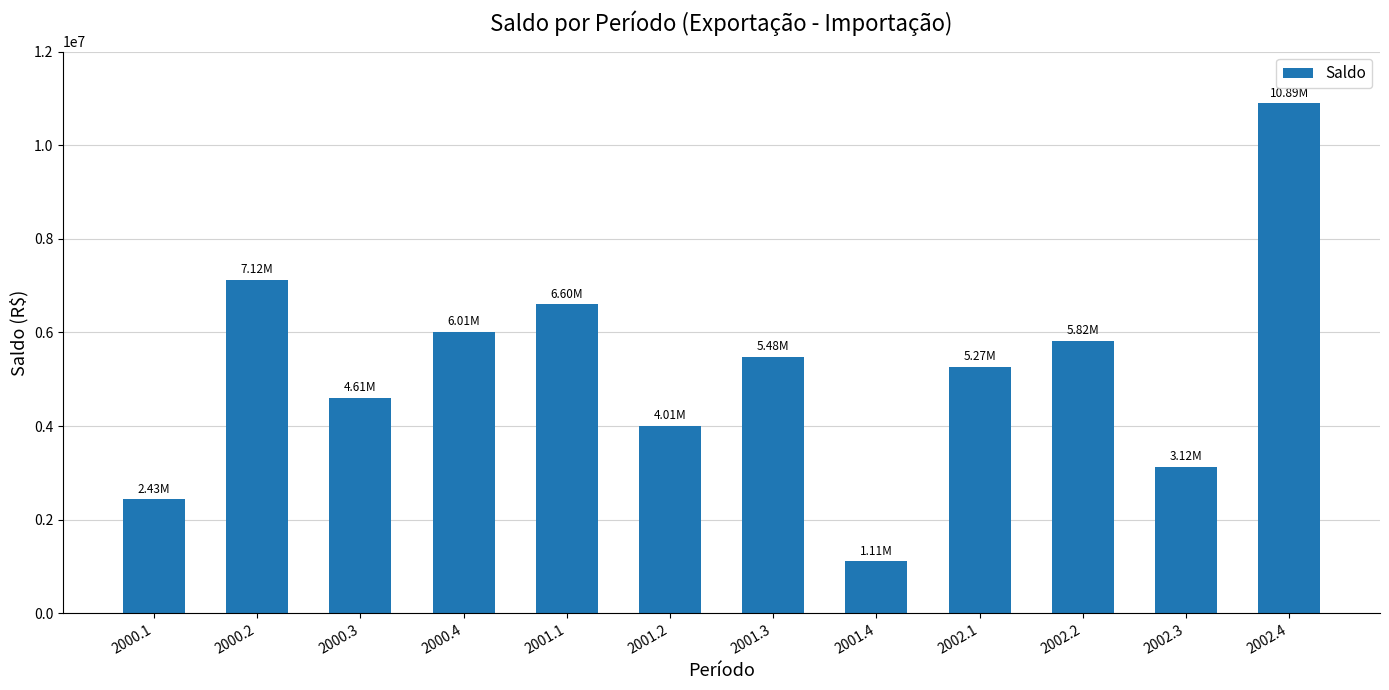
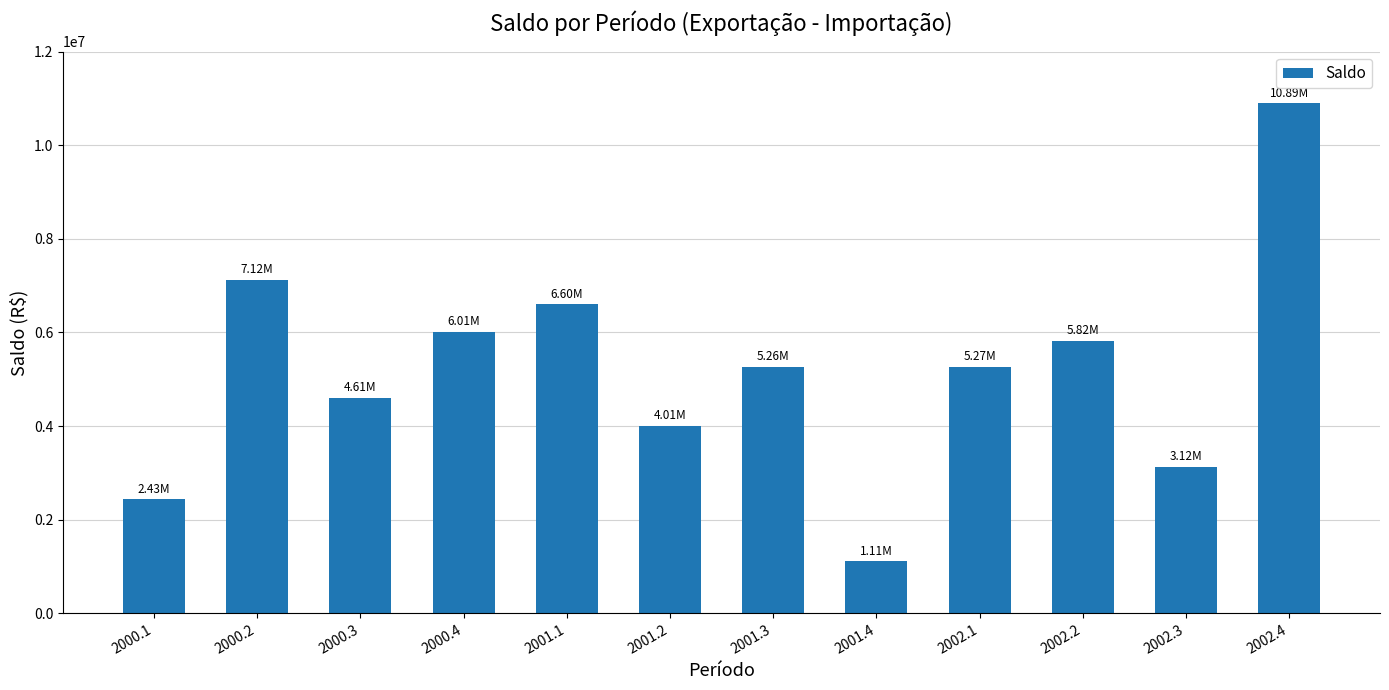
  {
    "2000.1": "2.43M",
    "2000.2": "7.12M",
    "2000.3": "4.61M",
    "2000.4": "6.01M",
    "2001.1": "6.60M",
    "2001.2": "4.01M",
-   "2001.3": "5.48M",
+   "2001.3": "5.26M",
    "2001.4": "1.11M",
    "2002.1": "5.27M",
    "2002.2": "5.82M",
    "2002.3": "3.12M"
  }
